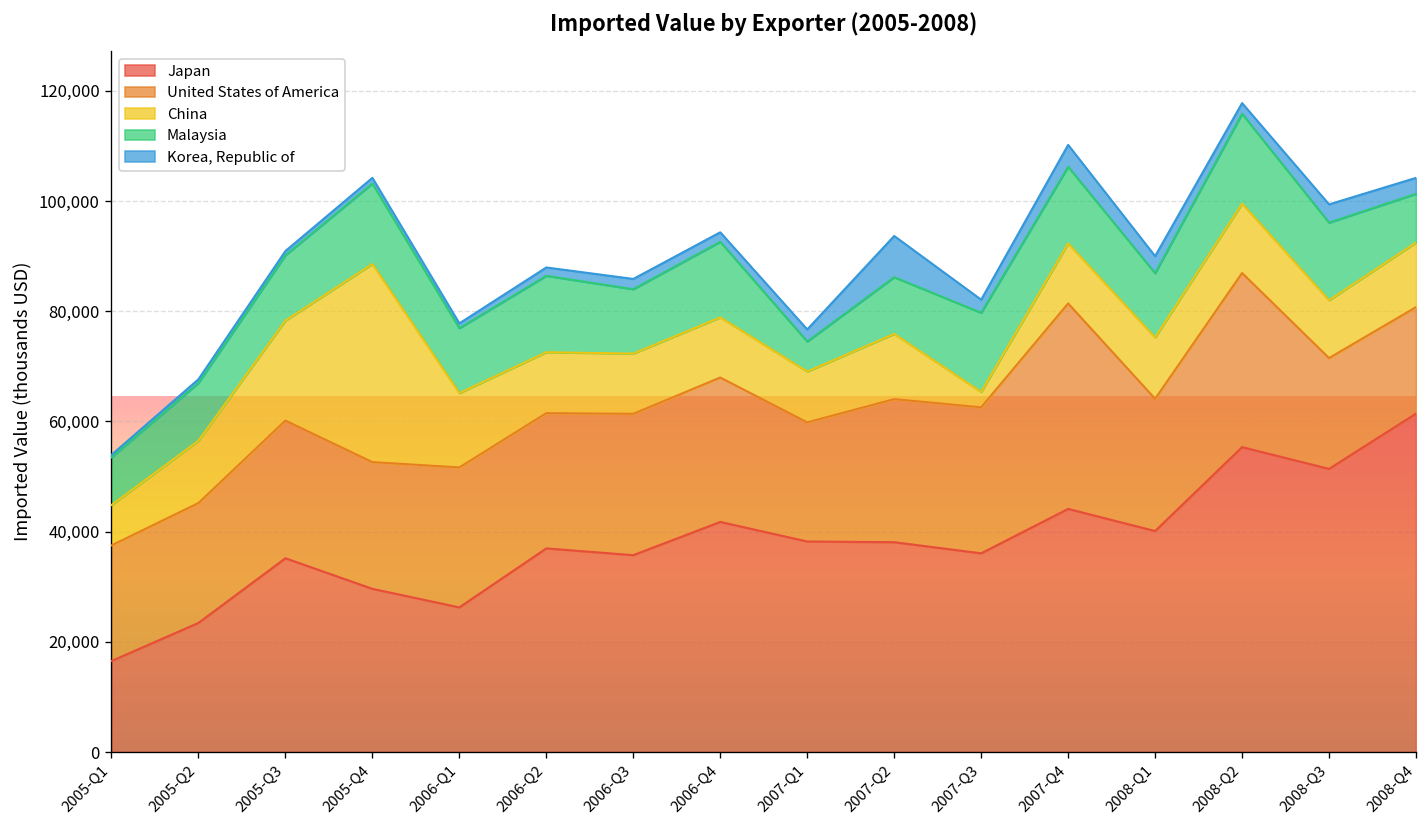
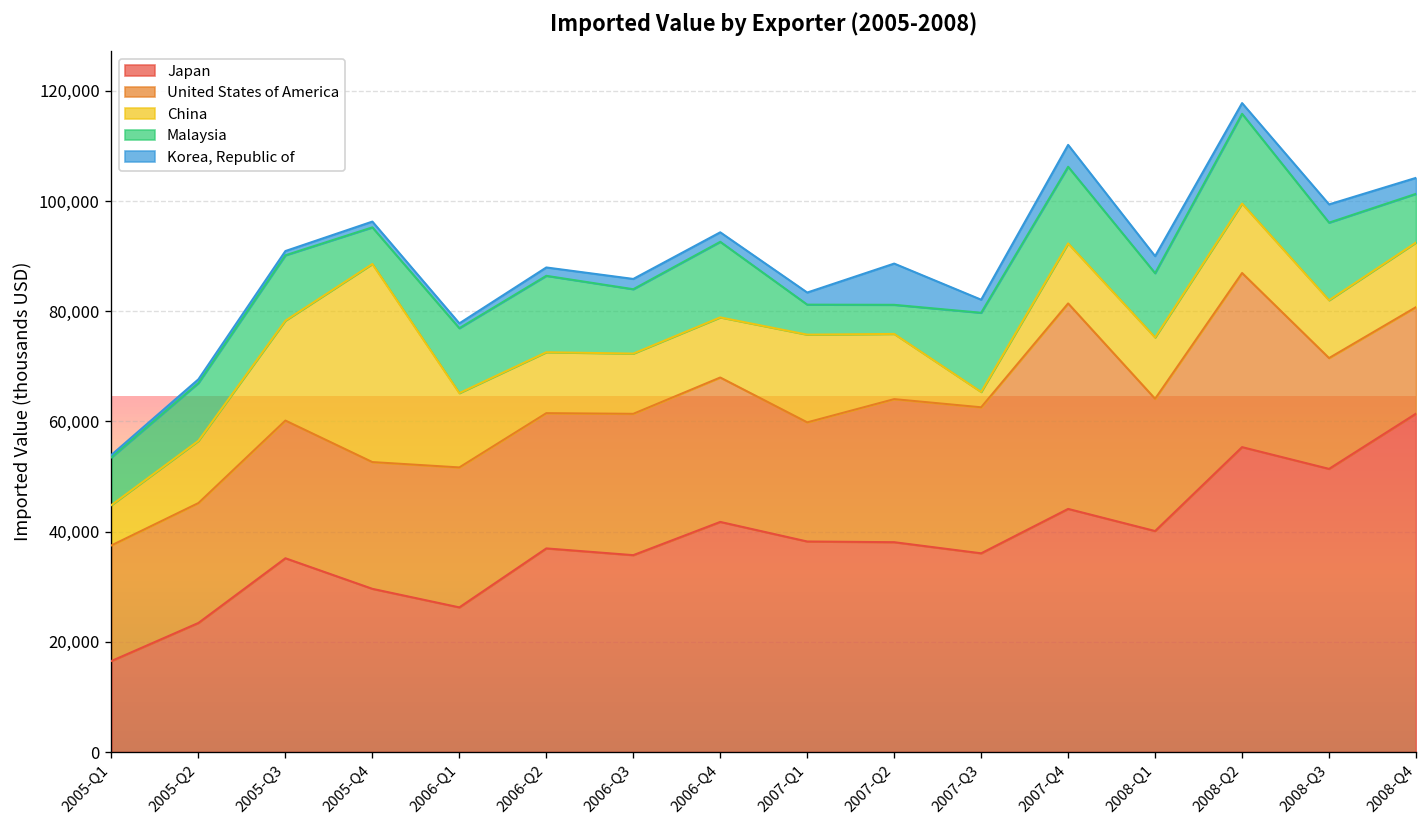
  {
    "China": {
      "2005-Q1": "7,000",
      "2005-Q2": "11,000",
      "2005-Q3": "18,000",
      "2005-Q4": "36,000",
      "2006-Q1": "13,000",
      "2006-Q2": "11,000",
      "2006-Q3": "11,000",
      "2006-Q4": "11,000",
-     "2007-Q1": "9,000",
+     "2007-Q1": "16,000",
      "2007-Q2": "12,000",
      "2007-Q3": "3,000",
      "2007-Q4": "11,000",
      "2008-Q1": "11,000",
      "2008-Q2": "13,000",
      "2008-Q3": "10,000",
      "2008-Q4": "12,000"
    },
    "Malaysia": {
      "2005-Q2": "10,000",
      "2005-Q3": "12,000",
-     "2005-Q4": "15,000",
+     "2005-Q4": "7,000",
      "2006-Q1": "12,000",
      "2006-Q2": "14,000",
      "2006-Q3": "12,000",
      "2006-Q4": "14,000",
      "2007-Q1": "5,000",
-     "2007-Q2": "10,000",
+     "2007-Q2": "5,000",
      "2007-Q3": "14,000",
      "2007-Q4": "14,000",
      "2008-Q1": "12,000",
      "2008-Q2": "16,000",
      "2008-Q3": "14,000",
      "2008-Q4": "9,000"
    },
    "Korea, Republic of": {
      "2005-Q2": "1,000",
      "2005-Q3": "1,000",
      "2005-Q4": "1,000",
      "2006-Q1": "1,000",
      "2006-Q2": "2,000",
      "2006-Q3": "2,000",
      "2006-Q4": "2,000",
      "2007-Q1": "2,000",
      "2007-Q2": "7,000",
      "2007-Q3": "2,000",
      "2007-Q4": "4,000",
      "2008-Q1": "3,000",
      "2008-Q2": "2,000",
      "2008-Q3": "3,000",
      "2008-Q4": "3,000"
    }
  }
